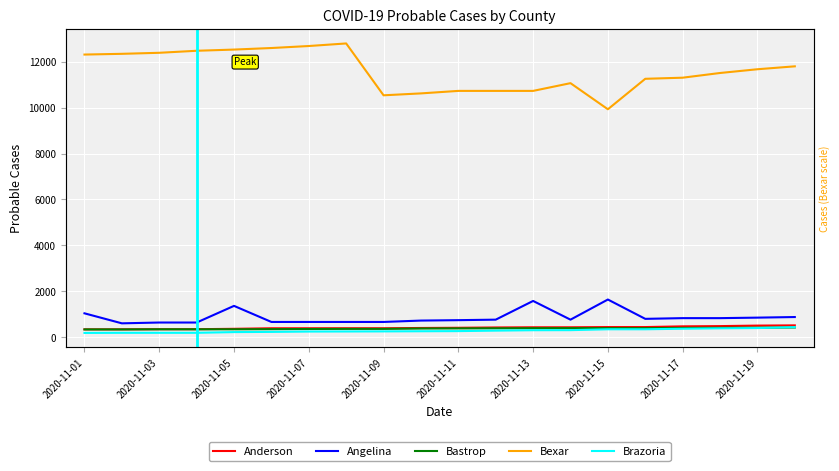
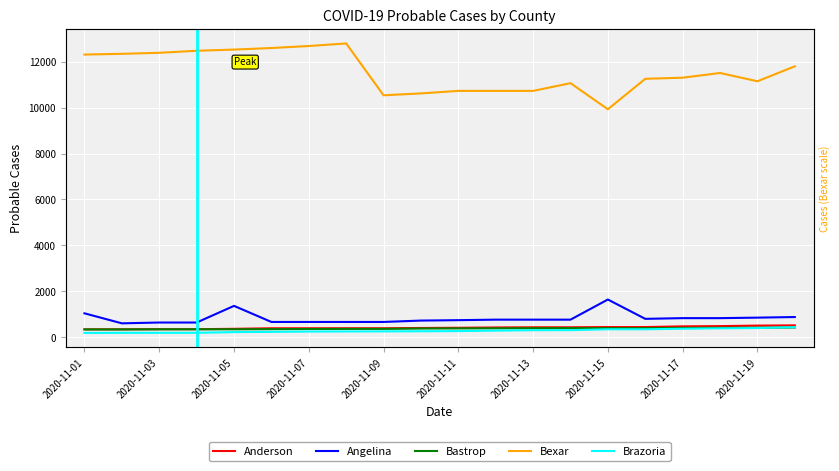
  {
    "Angelina": {
      "2020-11-01": 1000,
      "2020-11-03": 600,
      "2020-11-05": 1400,
      "2020-11-07": 700,
      "2020-11-09": 700,
      "2020-11-11": 700,
-     "2020-11-13": 1600,
+     "2020-11-13": 800,
      "2020-11-15": 1600,
      "2020-11-17": 800,
      "2020-11-19": 900
    },
    "Bexar": {
      "2020-11-01": 12300,
      "2020-11-03": 12400,
      "2020-11-05": 12500,
      "2020-11-07": 12700,
      "2020-11-09": 10500,
      "2020-11-11": 10700,
      "2020-11-13": 10700,
      "2020-11-15": 9900,
      "2020-11-17": 11300,
-     "2020-11-19": 11700
+     "2020-11-19": 11200
    },
    "Brazoria": {
      "2020-11-01": 200,
      "2020-11-03": 200,
      "2020-11-05": 200,
      "2020-11-11": 300
    }
  }
